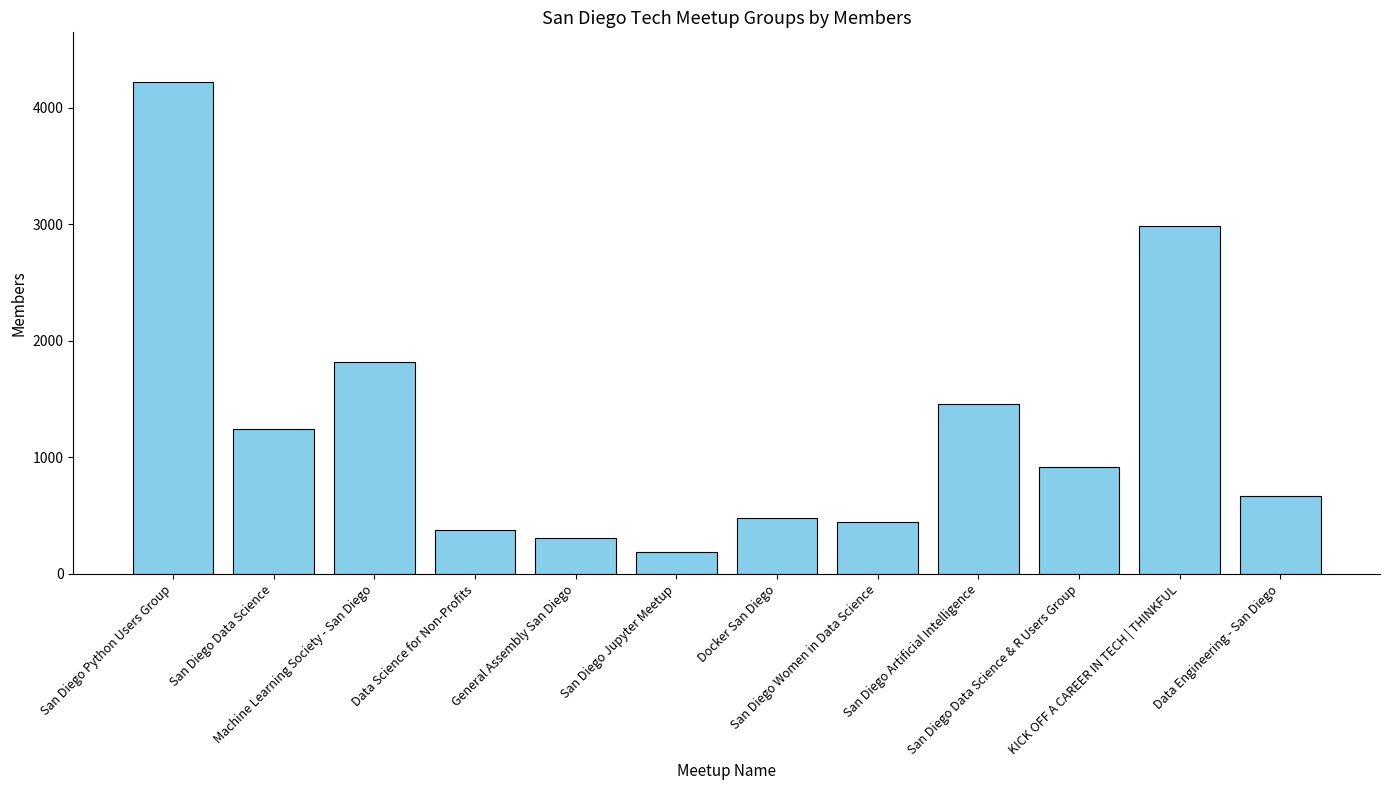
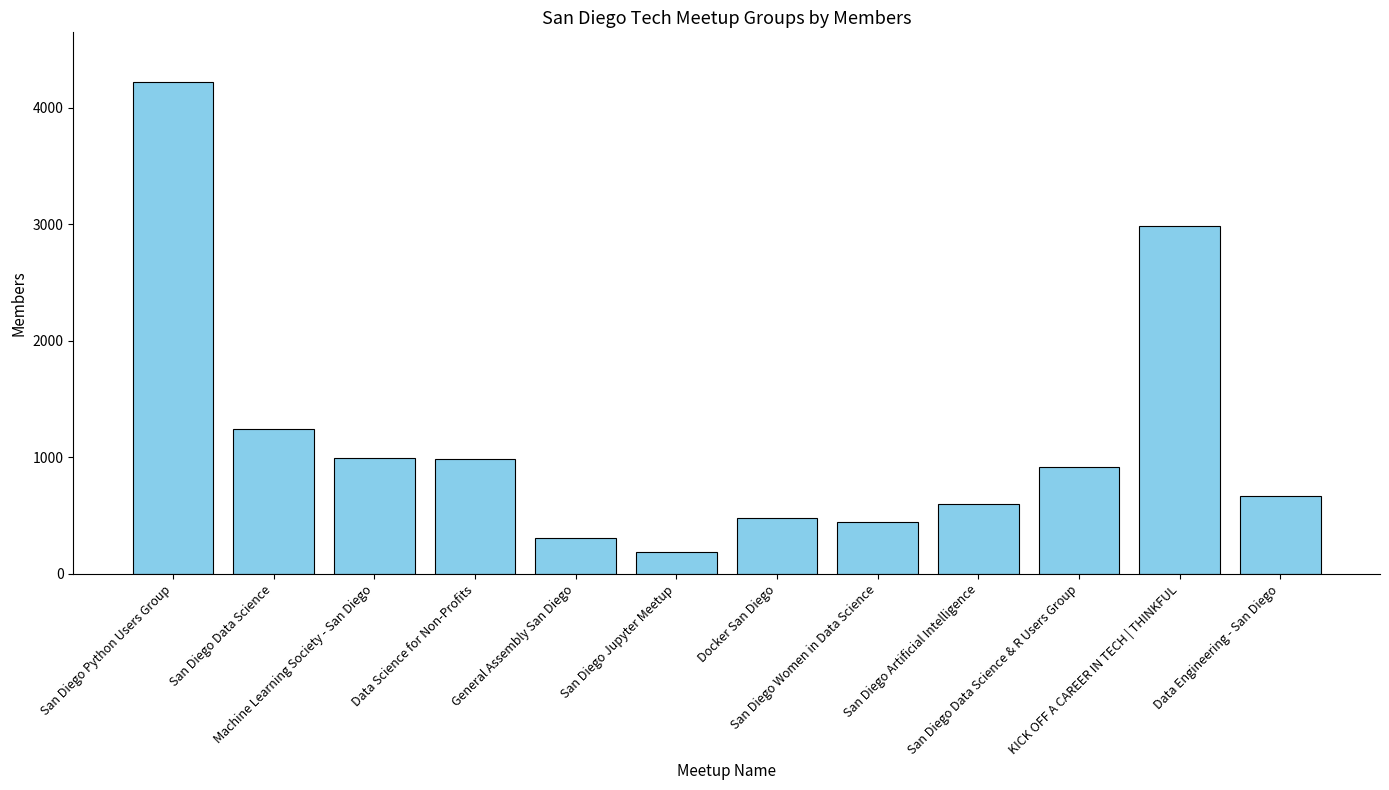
  {
    "San Diego Python Users Group": 4220,
    "San Diego Data Science": 1240,
-   "Machine Learning Society - San Diego": 1820,
-   "Data Science for Non-Profits": 370,
+   "Machine Learning Society - San Diego": 990,
+   "Data Science for Non-Profits": 990,
    "General Assembly San Diego": 310,
    "San Diego Jupyter Meetup": 190,
    "Docker San Diego": 480,
    "San Diego Women in Data Science": 450,
-   "San Diego Artificial Intelligence": 1460,
+   "San Diego Artificial Intelligence": 600,
    "San Diego Data Science & R Users Group": 920,
    "KICK OFF A CAREER IN TECH | THINKFUL": 2980,
    "Data Engineering - San Diego": 670
  }
